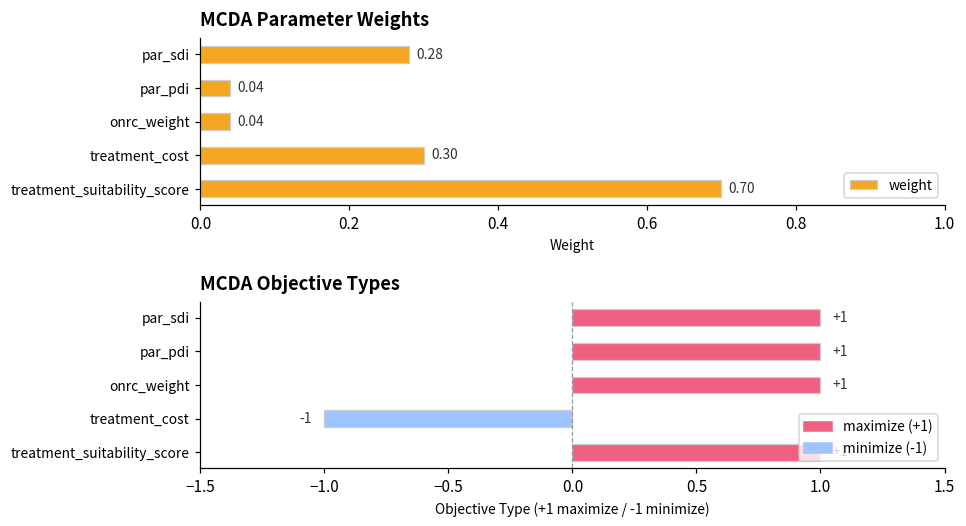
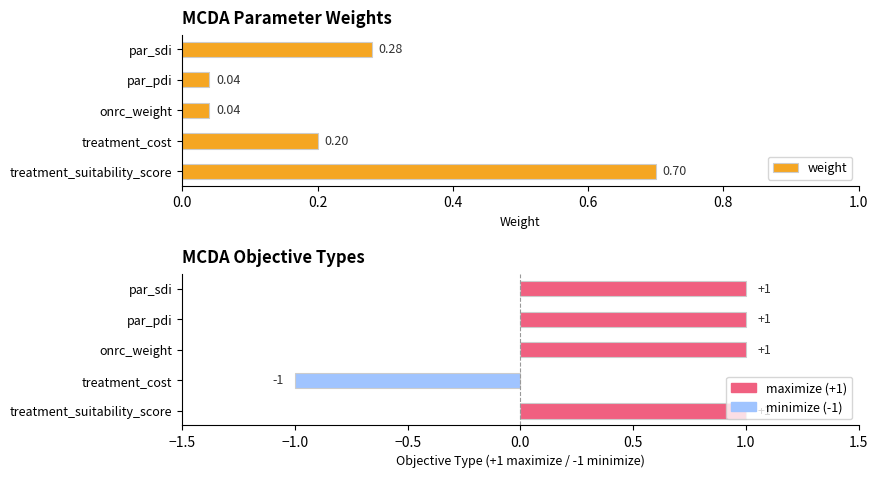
  {
    "MCDA Parameter Weights": {
      "par_sdi": "0.28",
      "par_pdi": "0.04",
      "onrc_weight": "0.04",
-     "treatment_cost": "0.30",
+     "treatment_cost": "0.20",
      "treatment_suitability_score": "0.70"
    },
    "MCDA Objective Types": {
      "par_sdi": "+1",
      "par_pdi": "+1",
      "onrc_weight": "+1",
      "treatment_cost": "-1"
    }
  }
